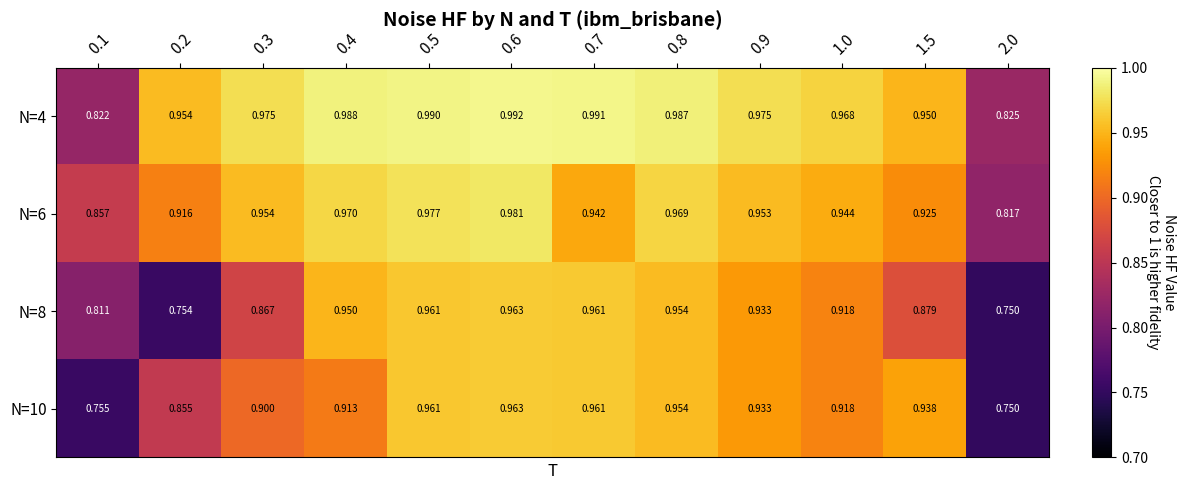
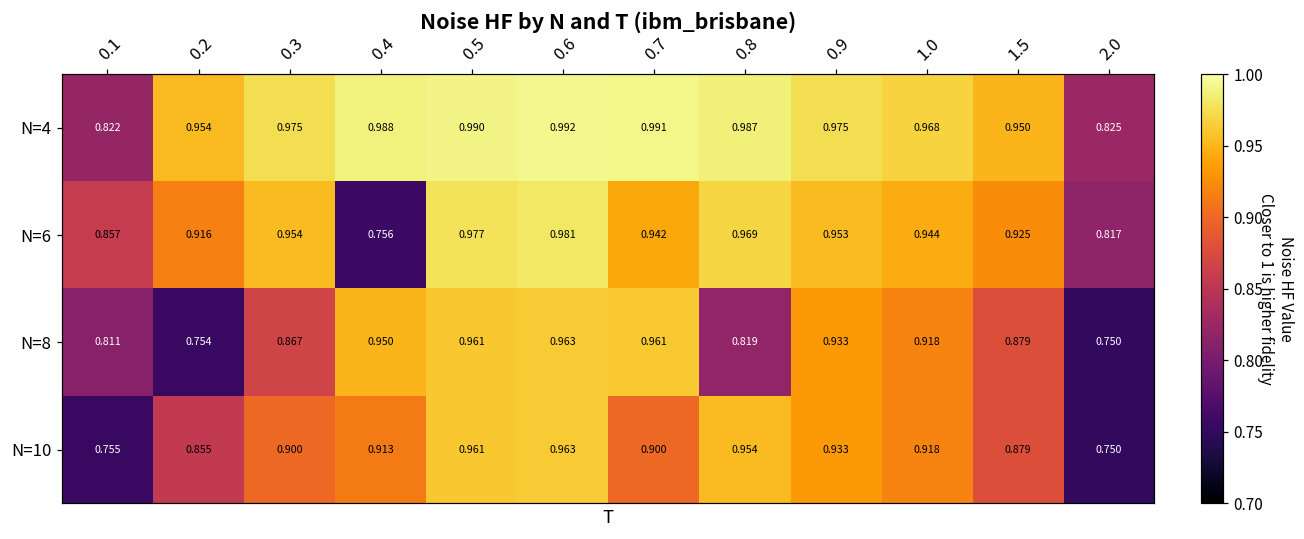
  {
    "N=4": {
      "0.1": 0.822,
      "0.2": 0.954,
      "0.3": 0.975,
      "0.4": 0.988,
      "0.5": 0.990,
      "0.6": 0.992,
      "0.7": 0.991,
      "0.8": 0.987,
      "0.9": 0.975,
      "1.0": 0.968,
      "1.5": 0.950,
      "2.0": 0.825
    },
    "N=6": {
      "0.1": 0.857,
      "0.2": 0.916,
      "0.3": 0.954,
-     "0.4": 0.970,
+     "0.4": 0.756,
      "0.5": 0.977,
      "0.6": 0.981,
      "0.7": 0.942,
      "0.8": 0.969,
      "0.9": 0.953,
      "1.0": 0.944,
      "1.5": 0.925,
      "2.0": 0.817
    },
    "N=8": {
      "0.1": 0.811,
      "0.2": 0.754,
      "0.3": 0.867,
      "0.4": 0.950,
      "0.5": 0.961,
      "0.6": 0.963,
      "0.7": 0.961,
-     "0.8": 0.954,
+     "0.8": 0.819,
      "0.9": 0.933,
      "1.0": 0.918,
      "1.5": 0.879,
      "2.0": 0.750
    },
    "N=10": {
      "0.1": 0.755,
      "0.2": 0.855,
      "0.3": 0.900,
      "0.4": 0.913,
      "0.5": 0.961,
      "0.6": 0.963,
-     "0.7": 0.961,
+     "0.7": 0.900,
      "0.8": 0.954,
      "0.9": 0.933,
      "1.0": 0.918,
-     "1.5": 0.938,
+     "1.5": 0.879,
      "2.0": 0.750
    }
  }
